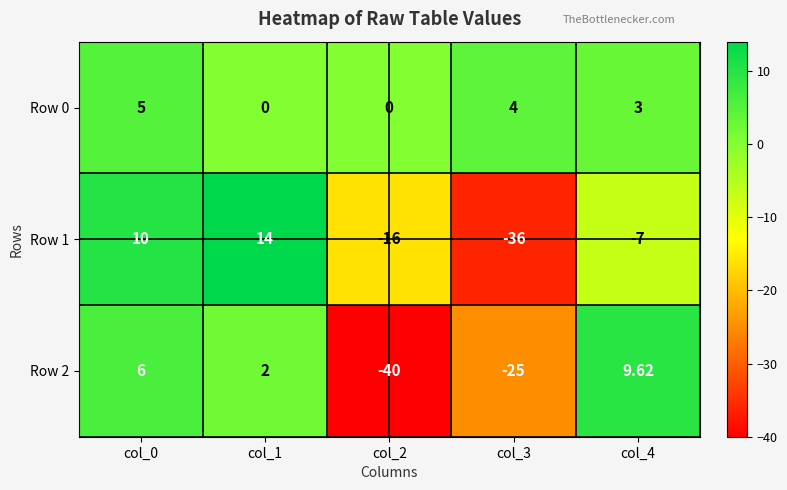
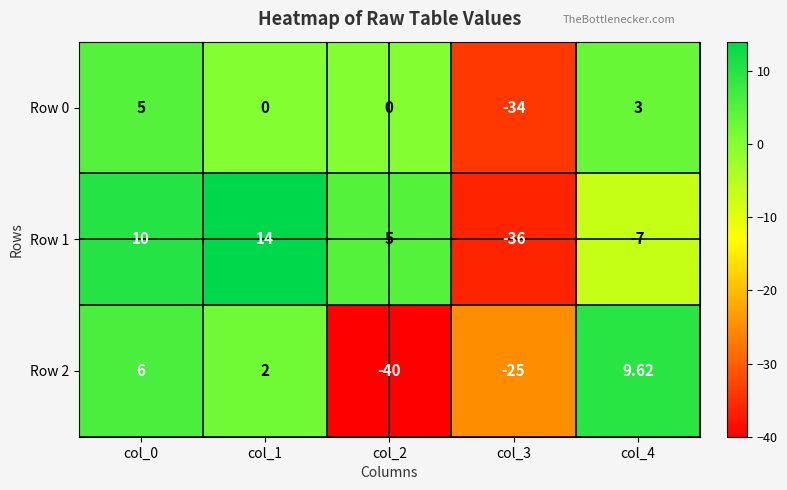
  {
    "Row 0": {
      "col_0": 5,
      "col_1": 0,
      "col_2": 0,
-     "col_3": 4,
+     "col_3": -34,
      "col_4": 3
    },
    "Row 1": {
      "col_0": 10,
      "col_1": 14,
-     "col_2": -16,
+     "col_2": 5,
      "col_3": -36,
      "col_4": -7
    },
    "Row 2": {
      "col_0": 6,
      "col_1": 2,
      "col_2": -40,
      "col_3": -25,
      "col_4": 9.62
    }
  }
